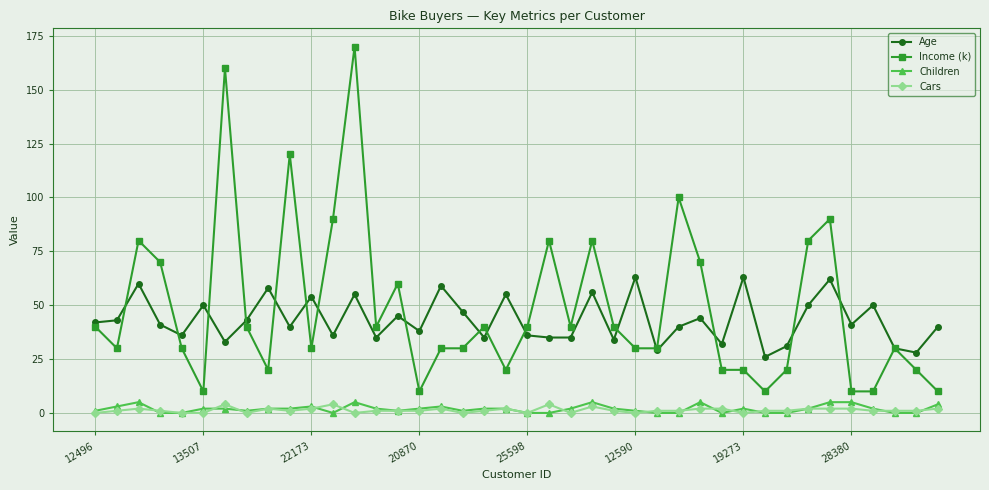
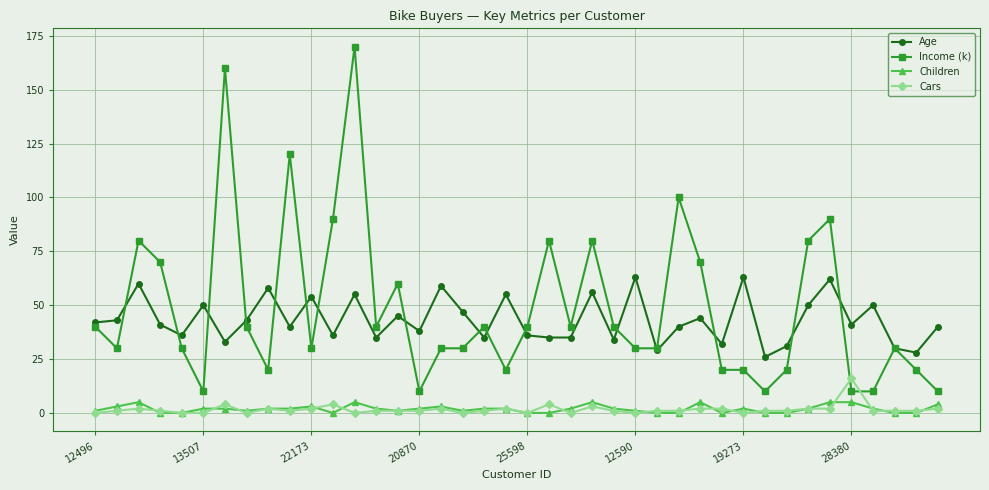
  {
    "Cars": {
      "13507": 0,
      "19273": 0,
-     "28380": 2
+     "28380": 16
    }
  }
